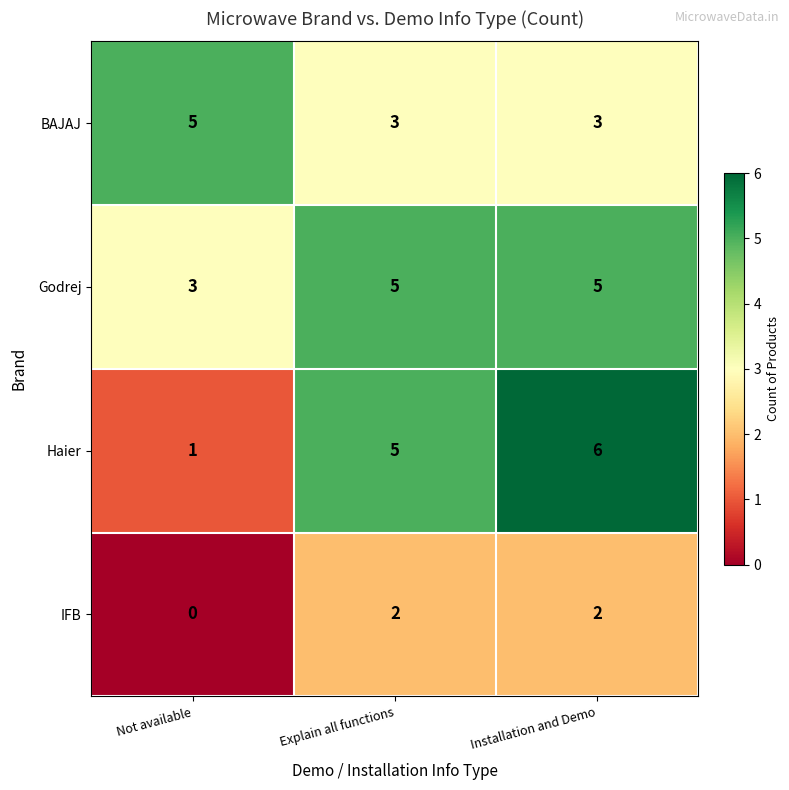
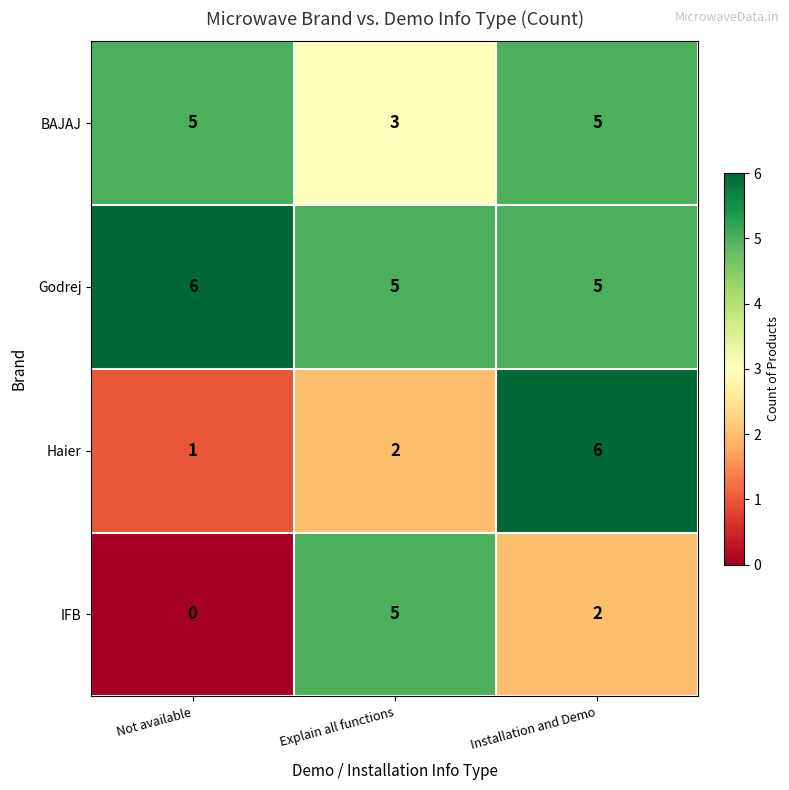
  {
    "BAJAJ": {
      "Not available": 5,
      "Explain all functions": 3,
-     "Installation and Demo": 3
+     "Installation and Demo": 5
    },
    "Godrej": {
-     "Not available": 3,
+     "Not available": 6,
      "Explain all functions": 5,
      "Installation and Demo": 5
    },
    "Haier": {
      "Not available": 1,
-     "Explain all functions": 5,
+     "Explain all functions": 2,
      "Installation and Demo": 6
    },
    "IFB": {
      "Not available": 0,
-     "Explain all functions": 2,
+     "Explain all functions": 5,
      "Installation and Demo": 2
    }
  }
